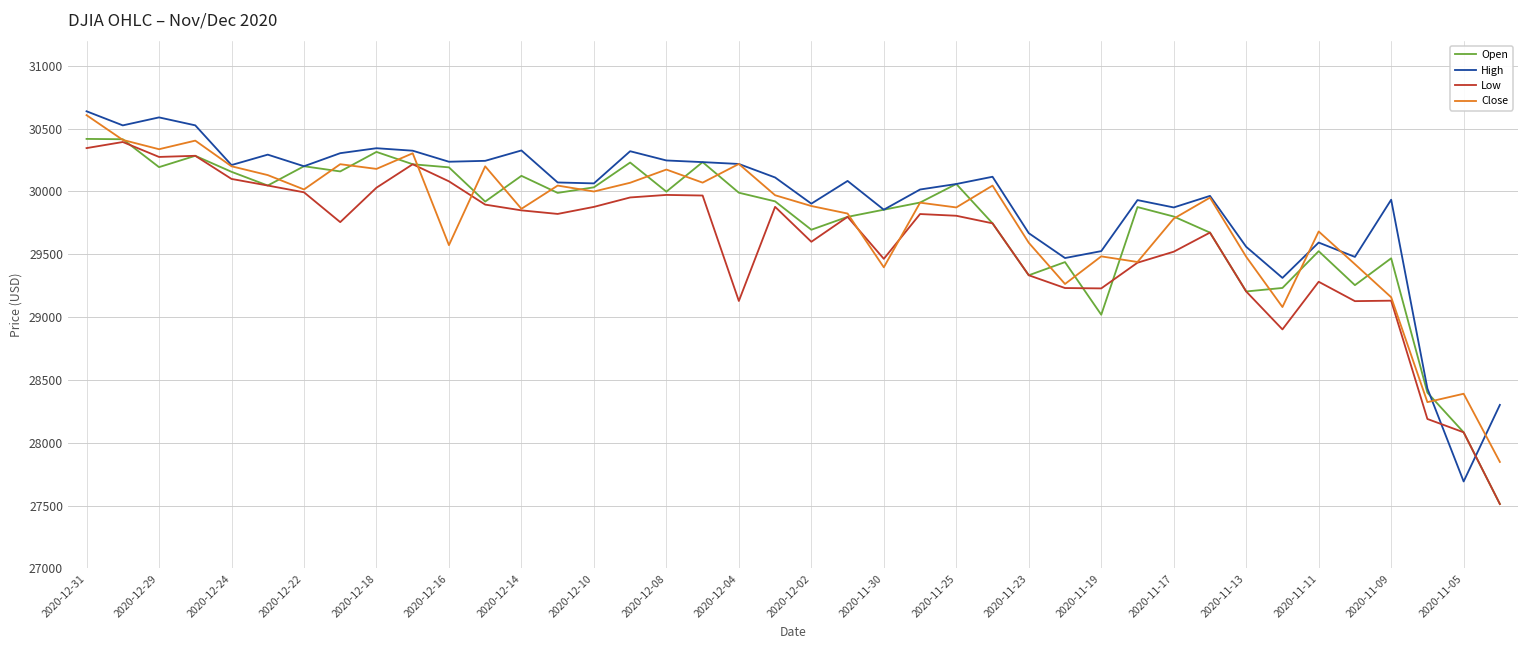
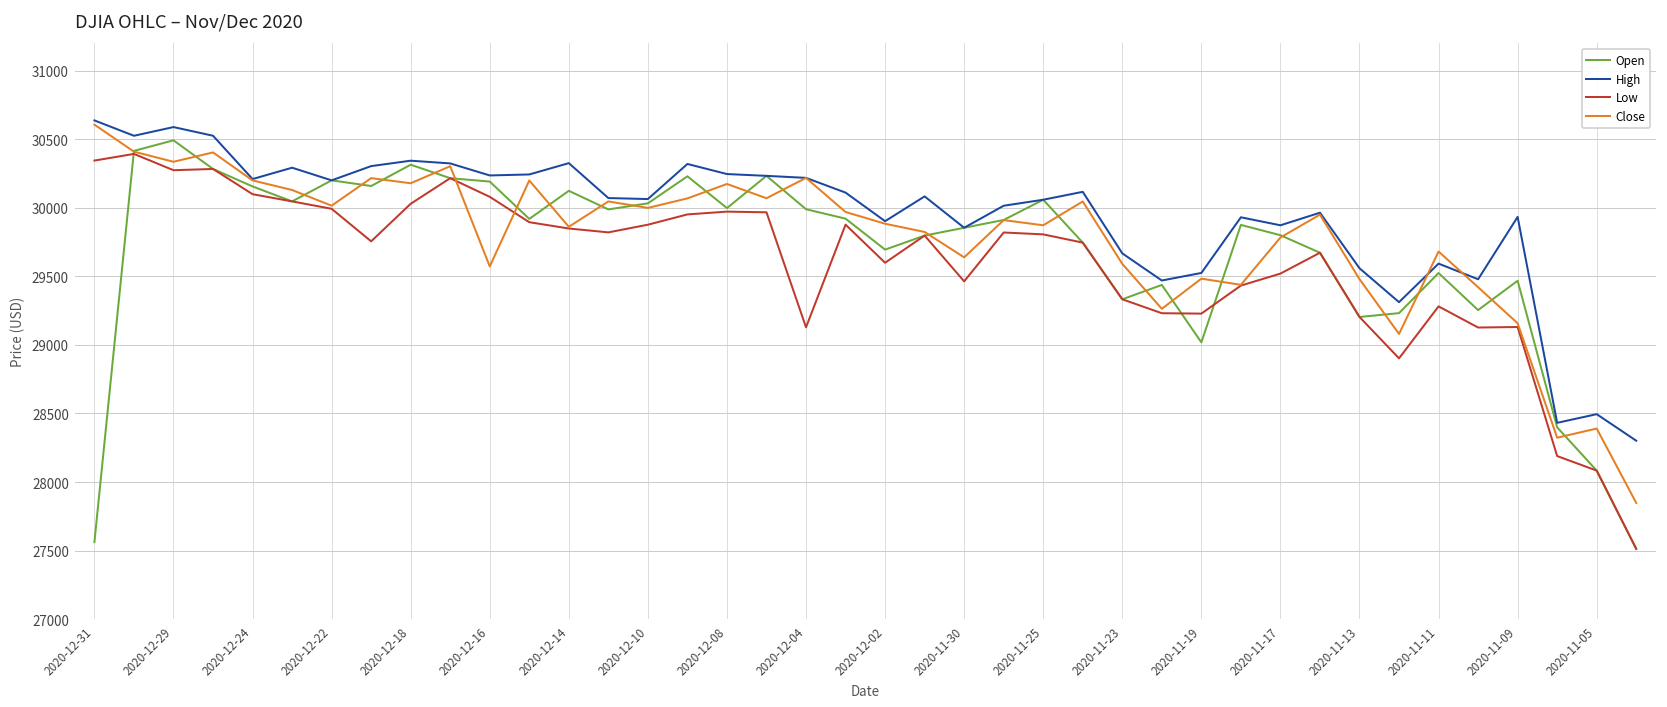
  {
    "Open": {
-     "2020-12-31": 30420,
-     "2020-12-29": 30190,
+     "2020-12-31": 27560,
+     "2020-12-29": 30490,
      "2020-12-24": 30160,
      "2020-12-18": 30310,
      "2020-12-16": 30190,
      "2020-12-14": 30120,
      "2020-12-10": 30030,
      "2020-12-08": 30000,
      "2020-12-04": 29990,
      "2020-12-02": 29700,
      "2020-11-19": 29020,
      "2020-11-11": 29520,
      "2020-11-09": 29470
    },
    "High": {
      "2020-12-31": 30640,
      "2020-12-29": 30590,
      "2020-12-18": 30340,
      "2020-12-16": 30240,
      "2020-12-14": 30330,
      "2020-12-10": 30060,
      "2020-12-08": 30250,
      "2020-11-23": 29670,
      "2020-11-19": 29520,
      "2020-11-17": 29870,
      "2020-11-13": 29560,
      "2020-11-11": 29590,
      "2020-11-09": 29930,
-     "2020-11-05": 27690
+     "2020-11-05": 28500
    },
    "Low": {
      "2020-12-31": 30340,
      "2020-12-29": 30270,
      "2020-12-24": 30100,
      "2020-12-22": 29990,
      "2020-12-18": 30030,
      "2020-12-16": 30080,
      "2020-12-10": 29880,
      "2020-12-08": 29970,
      "2020-12-04": 29130,
      "2020-12-02": 29600,
      "2020-11-30": 29460,
      "2020-11-25": 29810,
      "2020-11-19": 29230,
      "2020-11-17": 29520,
      "2020-11-11": 29280,
      "2020-11-09": 29130
    },
    "Close": {
      "2020-12-31": 30610,
      "2020-12-29": 30340,
      "2020-12-22": 30020,
      "2020-12-18": 30180,
      "2020-12-16": 29570,
      "2020-12-10": 30000,
      "2020-12-08": 30170,
-     "2020-11-30": 29400,
+     "2020-11-30": 29640,
      "2020-11-25": 29870,
      "2020-11-23": 29590,
      "2020-11-19": 29480,
      "2020-11-13": 29480,
      "2020-11-11": 29680,
      "2020-11-09": 29160,
      "2020-11-05": 28390
    }
  }
